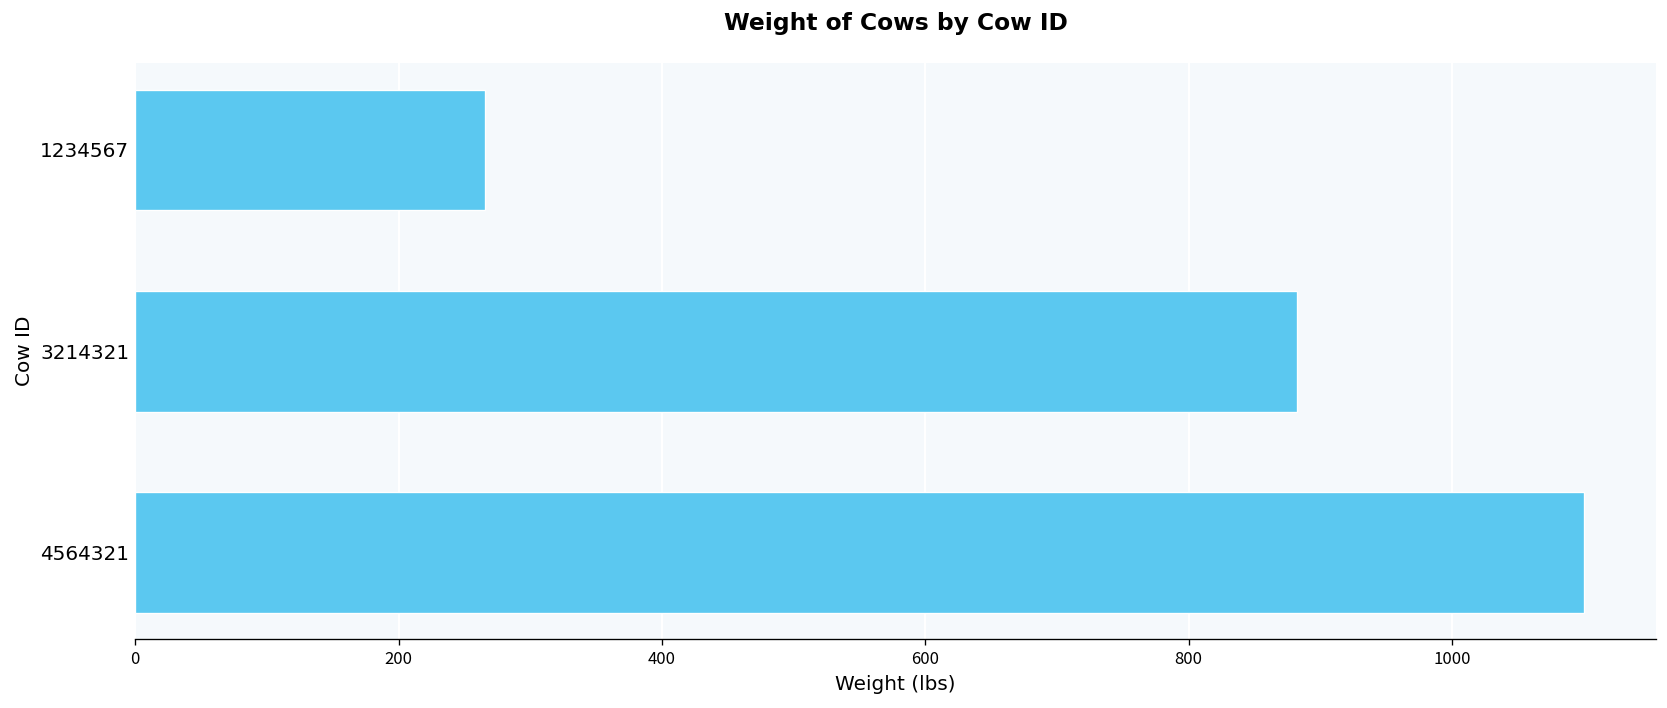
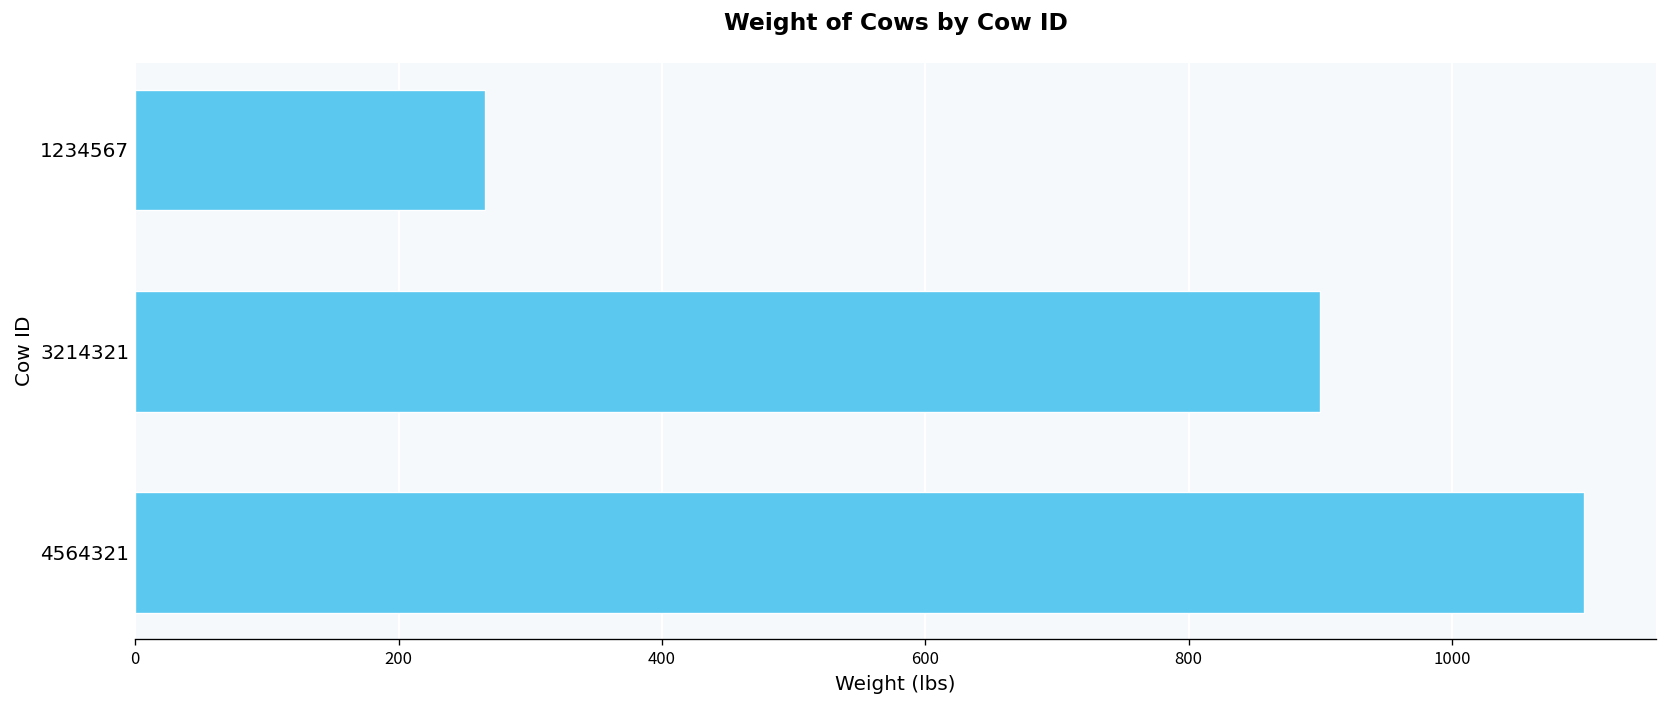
  {
    "1234567": 266,
-   "3214321": 882,
+   "3214321": 900,
    "4564321": 1100
  }
